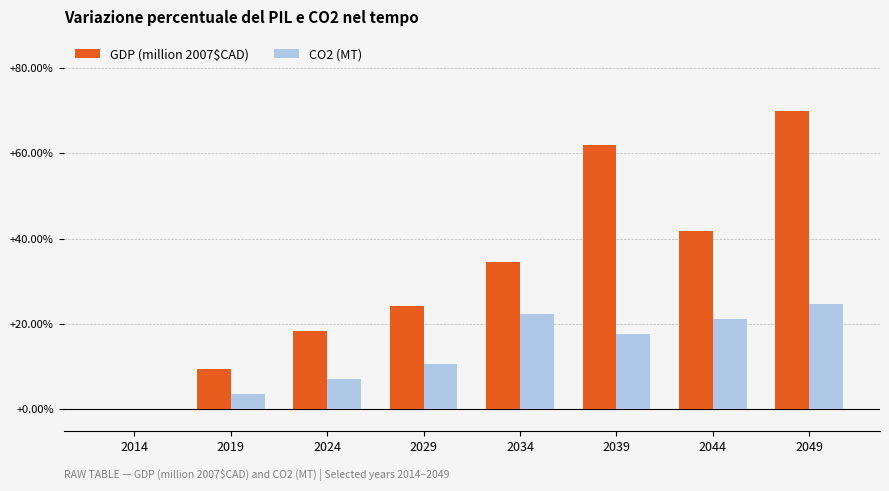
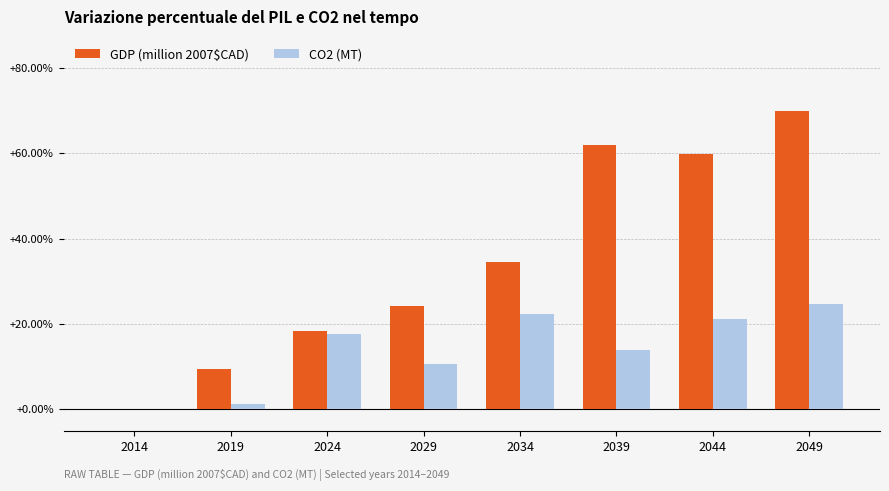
  {
    "GDP (million 2007$CAD)": {
      "2014": "+0%",
      "2019": "+9%",
      "2024": "+18%",
      "2029": "+24%",
      "2034": "+35%",
      "2039": "+62%",
-     "2044": "+42%",
+     "2044": "+60%",
      "2049": "+70%"
    },
    "CO2 (MT)": {
      "2014": "+0%",
-     "2019": "+4%",
-     "2024": "+7%",
+     "2019": "+1%",
+     "2024": "+18%",
      "2029": "+11%",
      "2034": "+22%",
-     "2039": "+18%",
+     "2039": "+14%",
      "2044": "+21%",
      "2049": "+25%"
    }
  }
